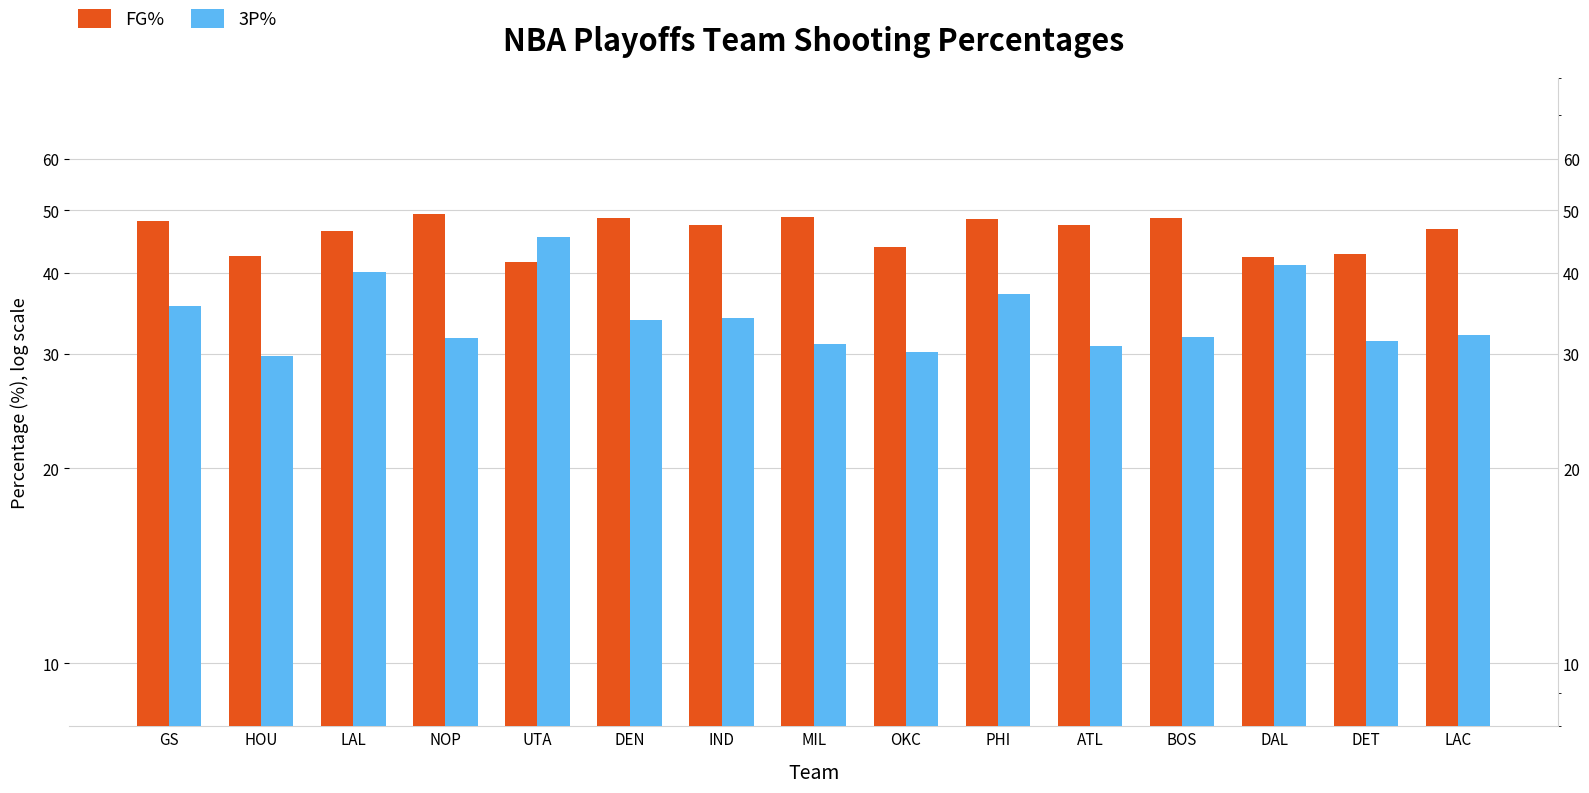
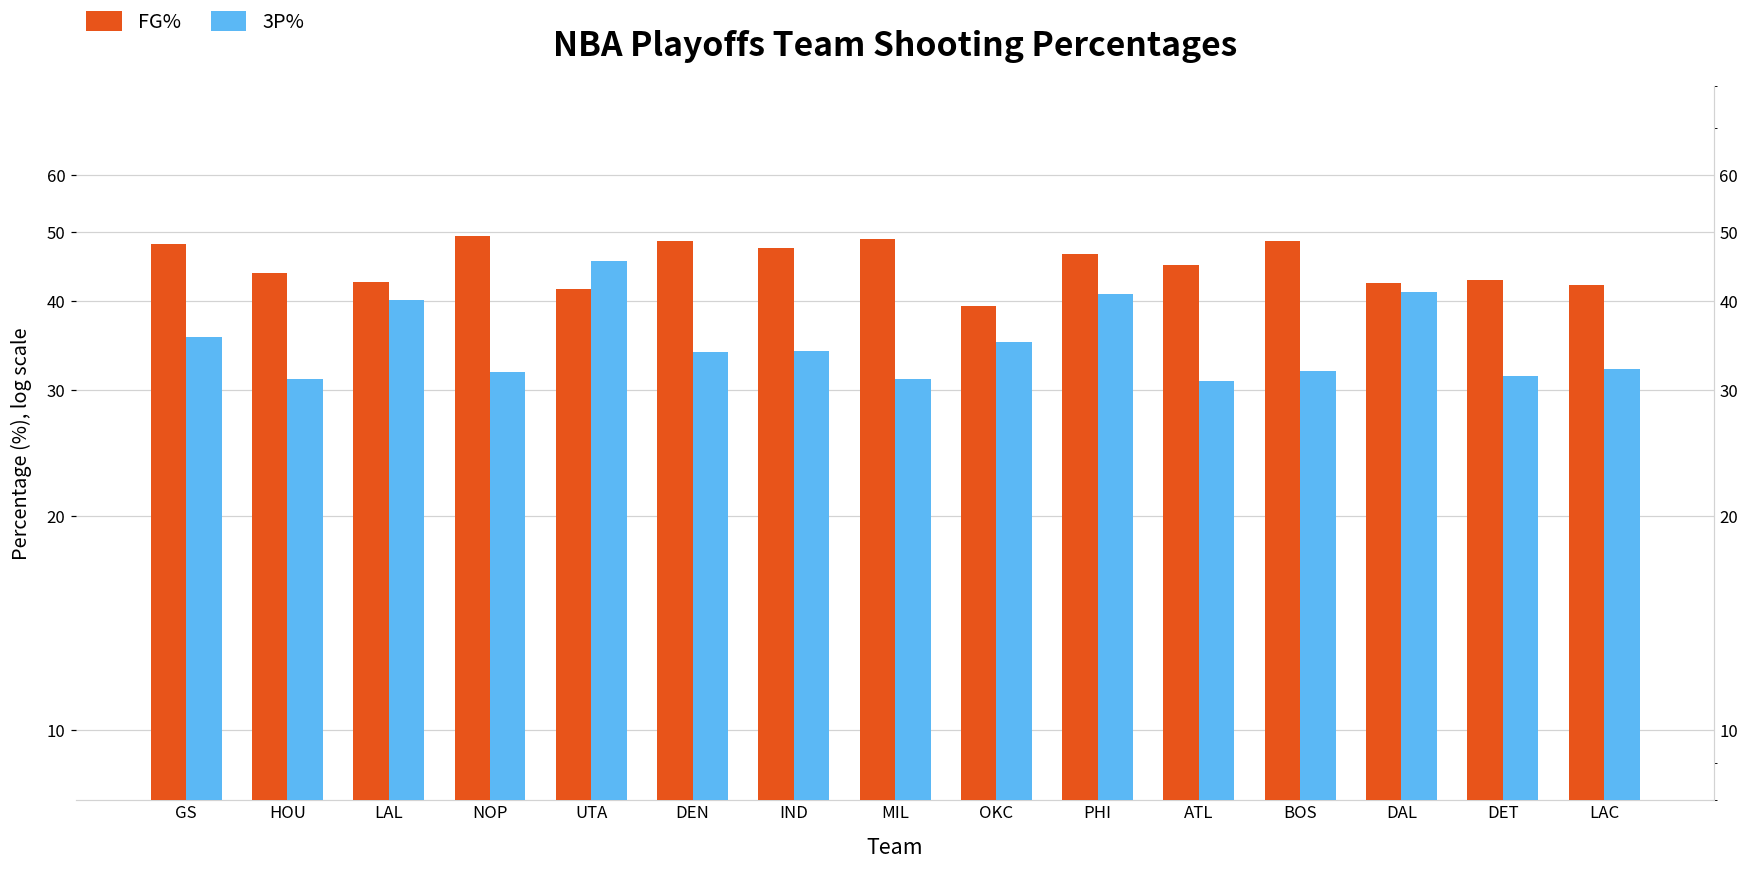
  {
    "FG%": {
      "GS": 48,
-     "HOU": 43,
-     "LAL": 46,
+     "HOU": 44,
+     "LAL": 43,
      "NOP": 49,
      "UTA": 42,
      "DEN": 49,
      "IND": 48,
      "MIL": 49,
-     "OKC": 44,
-     "PHI": 48,
-     "ATL": 48,
+     "OKC": 39,
+     "PHI": 47,
+     "ATL": 45,
      "BOS": 49,
      "DAL": 42,
      "DET": 43,
-     "LAC": 47
+     "LAC": 42
    },
    "3P%": {
      "GS": 36,
-     "HOU": 30,
+     "HOU": 31,
      "LAL": 40,
      "NOP": 32,
      "UTA": 46,
      "DEN": 34,
      "IND": 34,
      "MIL": 31,
-     "OKC": 30,
-     "PHI": 37,
+     "OKC": 35,
+     "PHI": 41,
      "ATL": 31,
      "BOS": 32,
      "DAL": 41,
      "DET": 31,
      "LAC": 32
    }
  }
